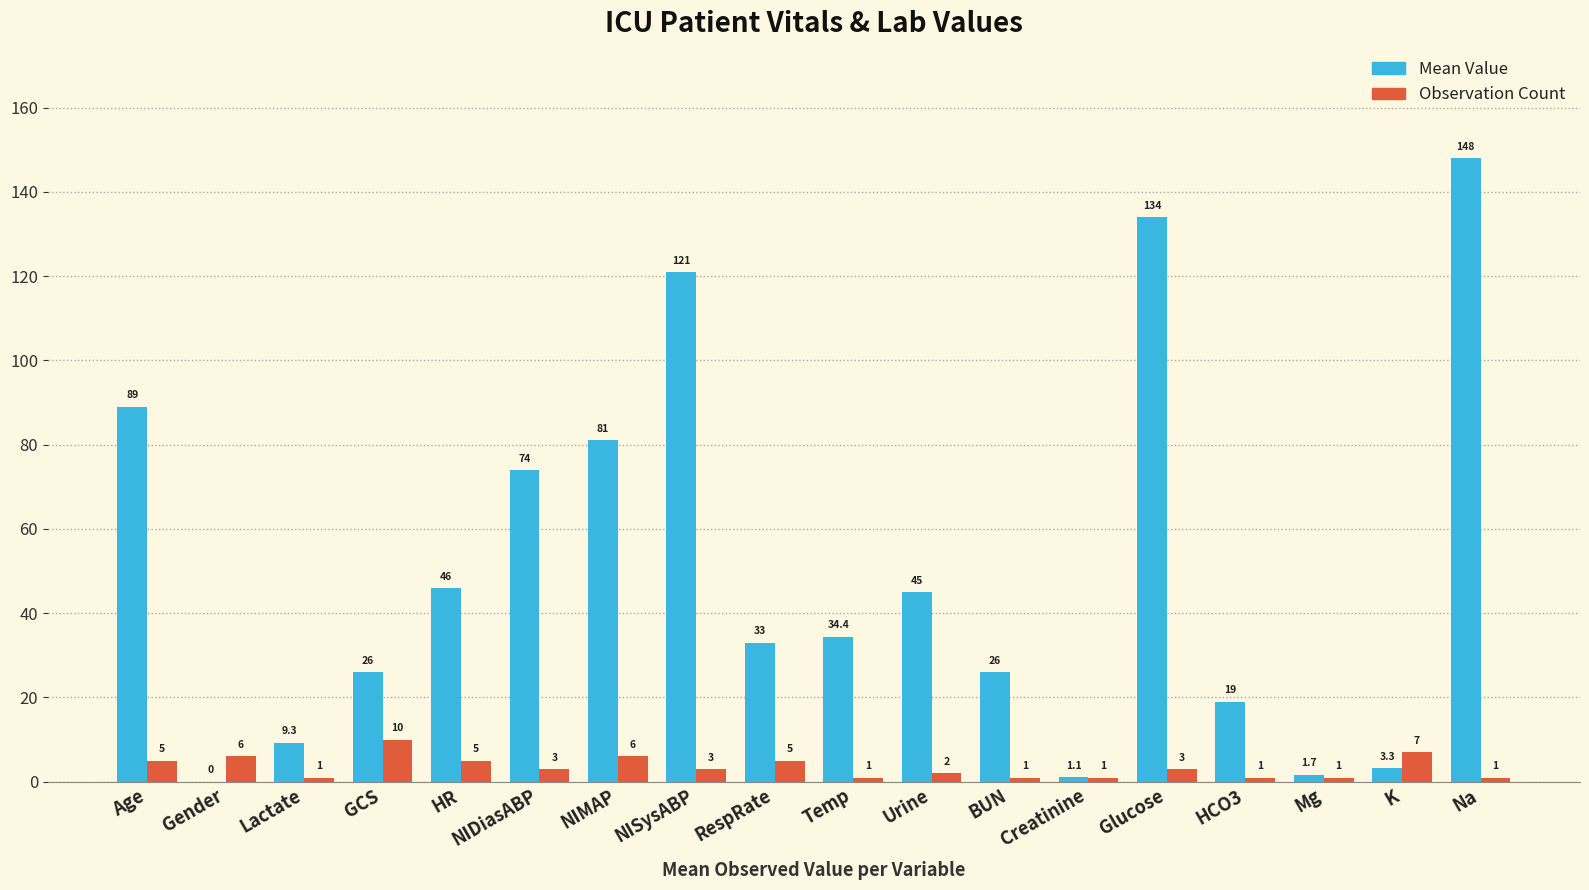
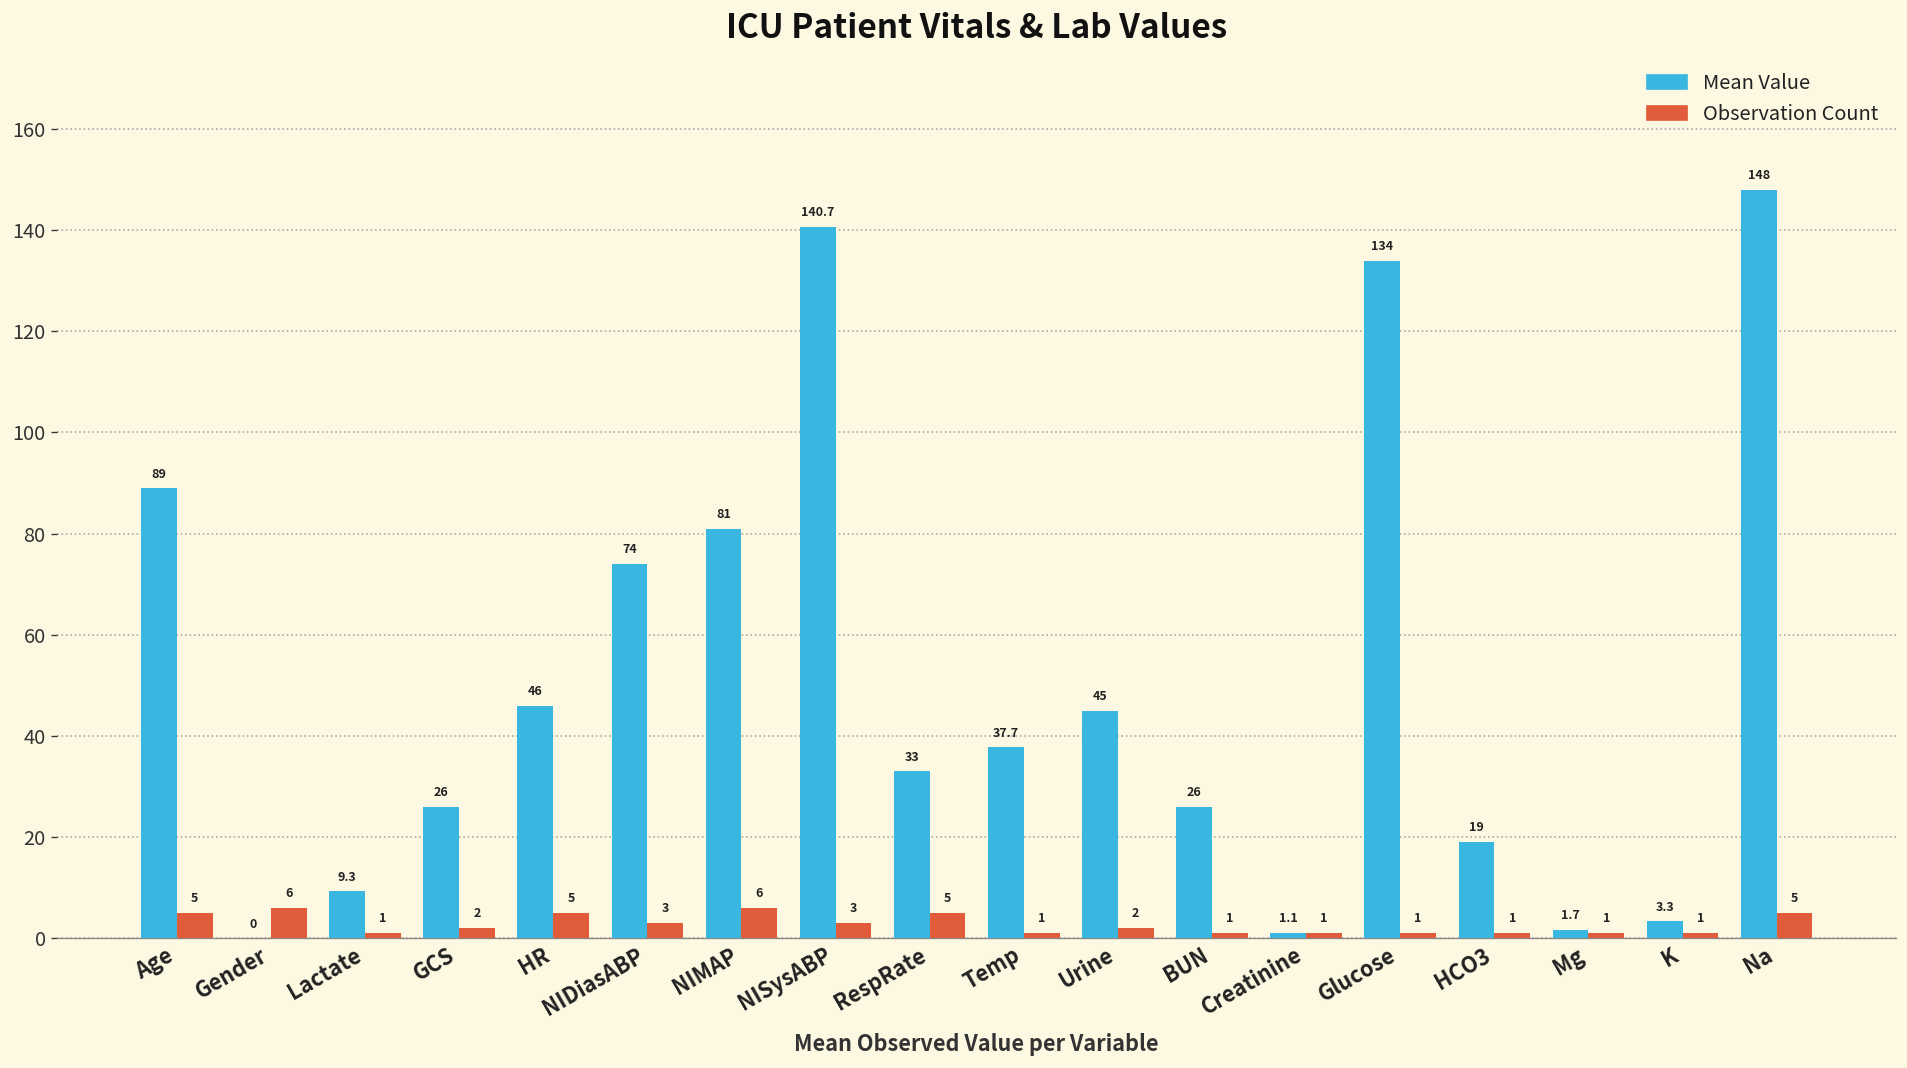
  {
    "Mean Value": {
      "Age": 89,
      "Gender": 0,
      "Lactate": 9.3,
      "GCS": 26,
      "HR": 46,
      "NIDiasABP": 74,
      "NIMAP": 81,
-     "NISysABP": 121,
+     "NISysABP": 140.7,
      "RespRate": 33,
-     "Temp": 34.4,
+     "Temp": 37.7,
      "Urine": 45,
      "BUN": 26,
      "Creatinine": 1.1,
      "Glucose": 134,
      "HCO3": 19,
      "Mg": 1.7,
      "K": 3.3,
      "Na": 148
    },
    "Observation Count": {
      "Age": 5,
      "Gender": 6,
      "Lactate": 1,
-     "GCS": 10,
+     "GCS": 2,
      "HR": 5,
      "NIDiasABP": 3,
      "NIMAP": 6,
      "NISysABP": 3,
      "RespRate": 5,
      "Temp": 1,
      "Urine": 2,
      "BUN": 1,
      "Creatinine": 1,
-     "Glucose": 3,
+     "Glucose": 1,
      "HCO3": 1,
      "Mg": 1,
-     "K": 7,
-     "Na": 1
+     "K": 1,
+     "Na": 5
    }
  }
